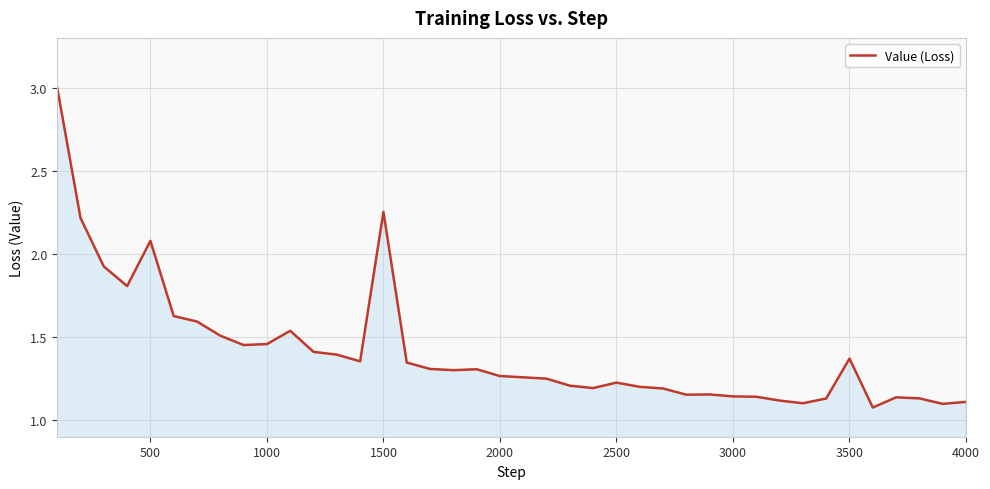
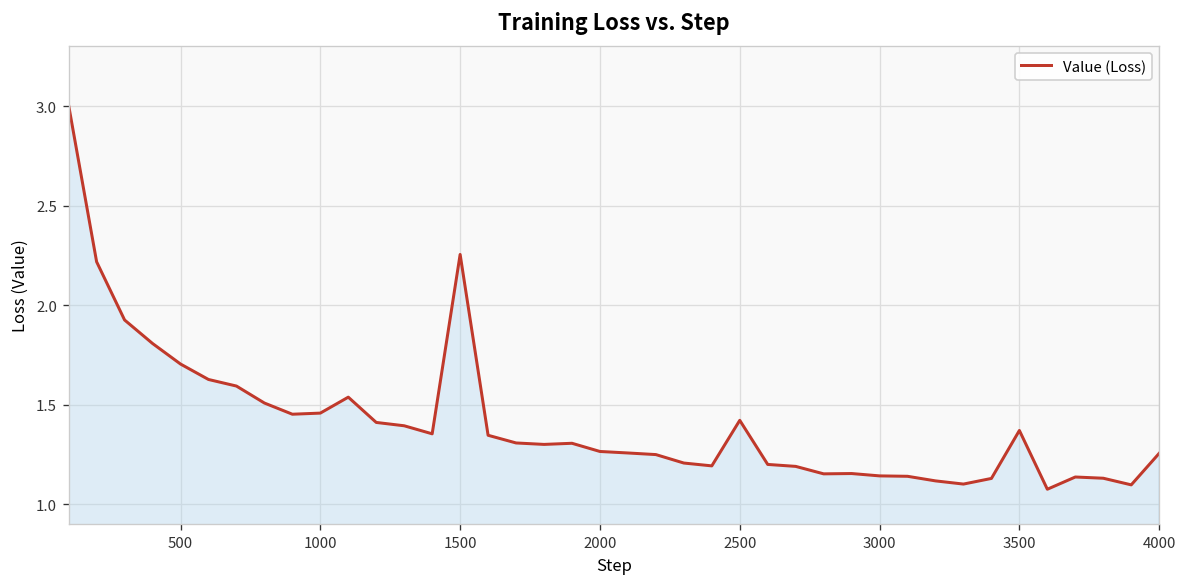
  {
-   "500": 2.08,
+   "500": 1.70,
    "1000": 1.46,
    "1500": 2.26,
    "2000": 1.27,
-   "2500": 1.23,
+   "2500": 1.42,
    "3000": 1.14,
    "3500": 1.37,
-   "4000": 1.11
+   "4000": 1.26
  }
